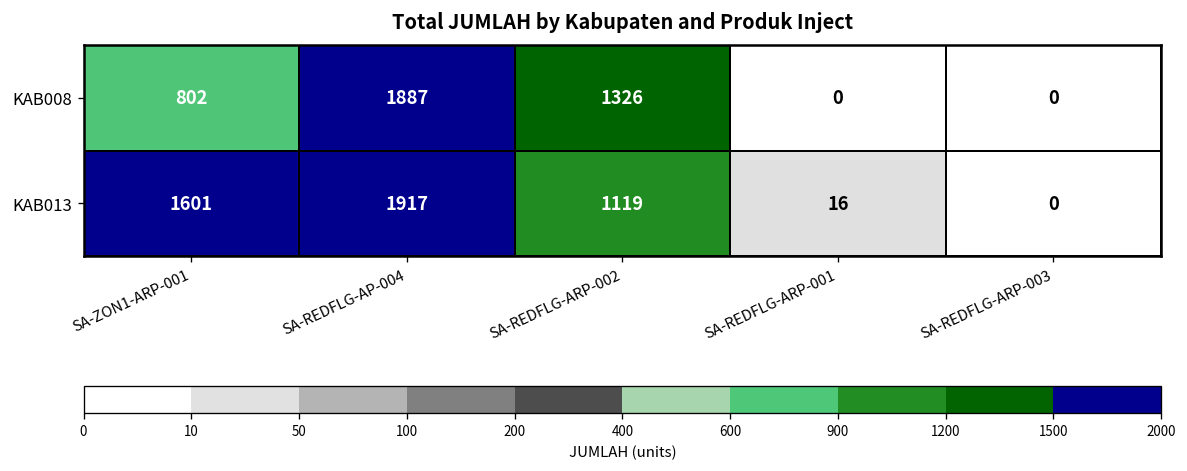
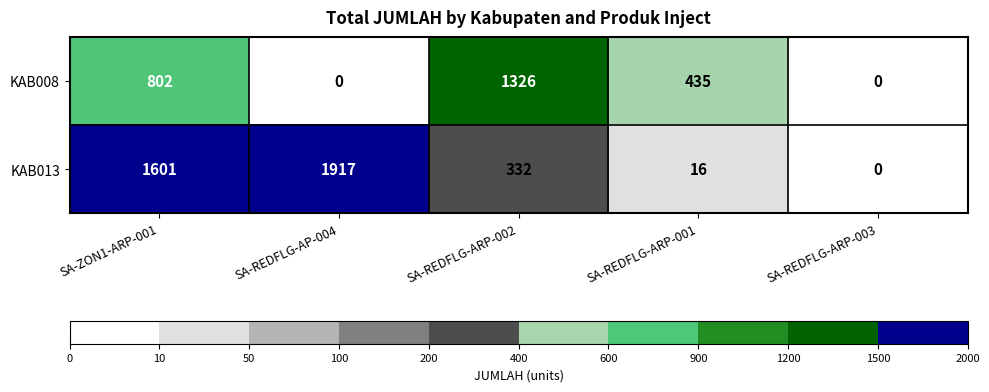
  {
    "KAB008": {
      "SA-ZON1-ARP-001": 802,
-     "SA-REDFLG-AP-004": 1887,
+     "SA-REDFLG-AP-004": 0,
      "SA-REDFLG-ARP-002": 1326,
-     "SA-REDFLG-ARP-001": 0,
+     "SA-REDFLG-ARP-001": 435,
      "SA-REDFLG-ARP-003": 0
    },
    "KAB013": {
      "SA-ZON1-ARP-001": 1601,
      "SA-REDFLG-AP-004": 1917,
-     "SA-REDFLG-ARP-002": 1119,
+     "SA-REDFLG-ARP-002": 332,
      "SA-REDFLG-ARP-001": 16,
      "SA-REDFLG-ARP-003": 0
    }
  }
